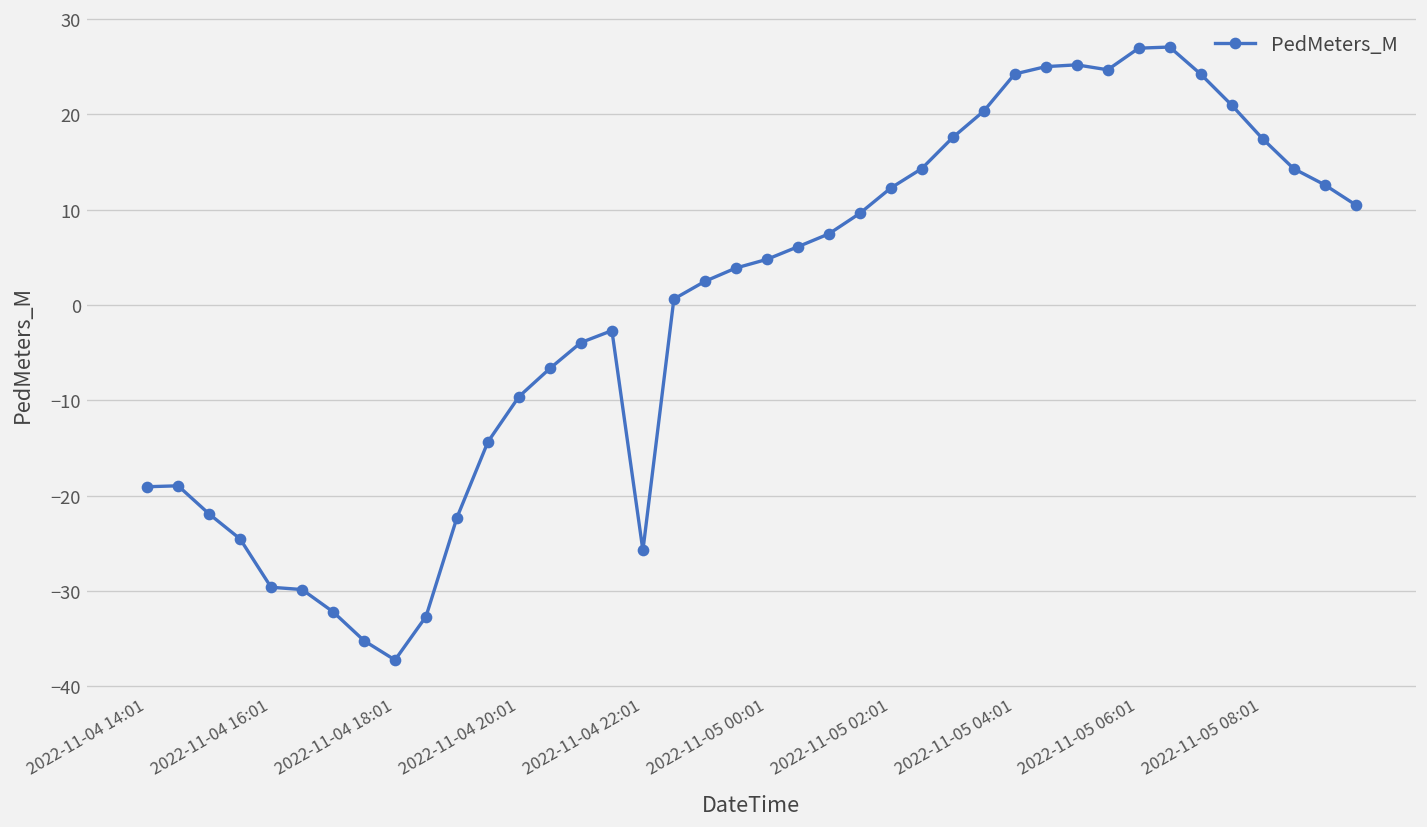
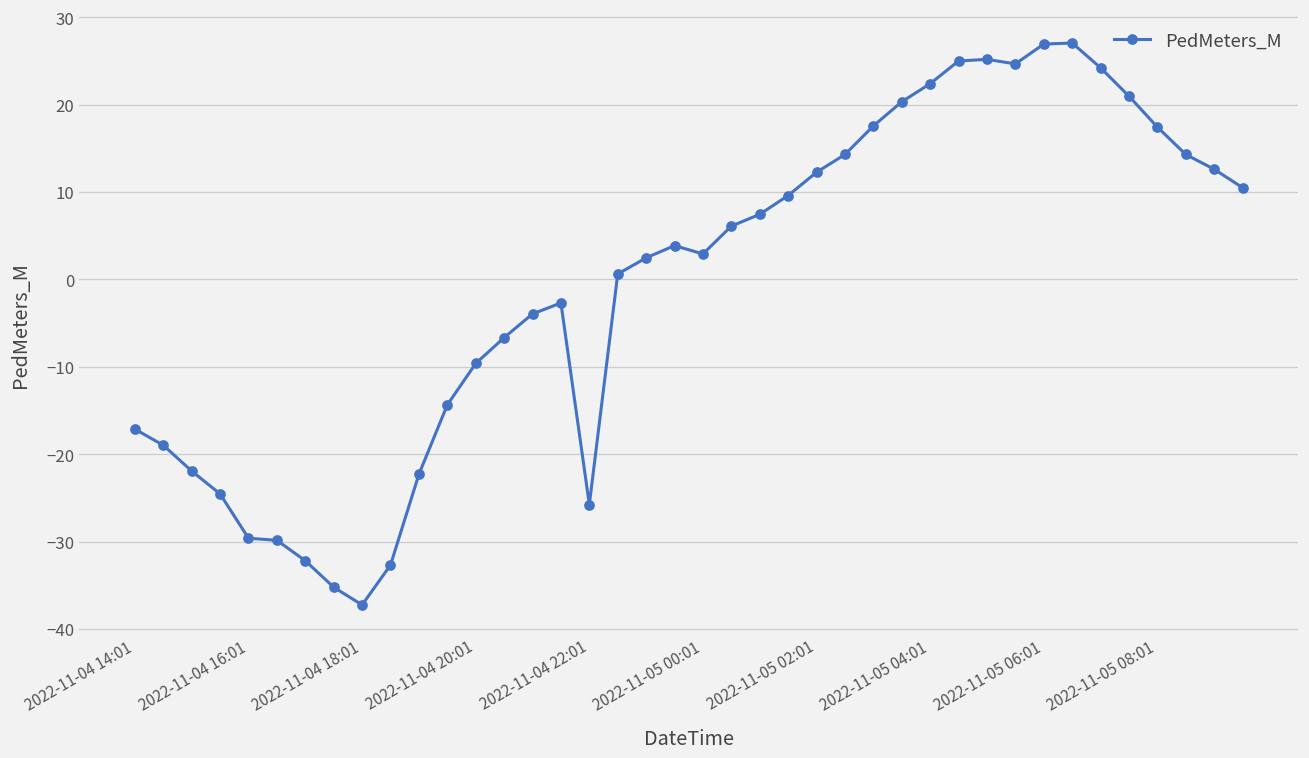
  {
-   "2022-11-04 14:01": -19,
+   "2022-11-04 14:01": -17,
    "2022-11-04 16:01": -30,
    "2022-11-04 18:01": -37,
    "2022-11-04 20:01": -10,
    "2022-11-04 22:01": -26,
-   "2022-11-05 00:01": 5,
+   "2022-11-05 00:01": 3,
    "2022-11-05 02:01": 12,
-   "2022-11-05 04:01": 24,
+   "2022-11-05 04:01": 22,
    "2022-11-05 06:01": 27,
    "2022-11-05 08:01": 17
  }
